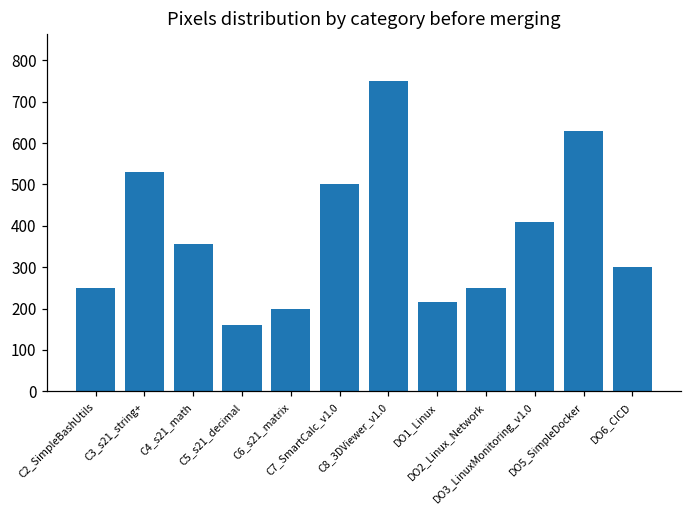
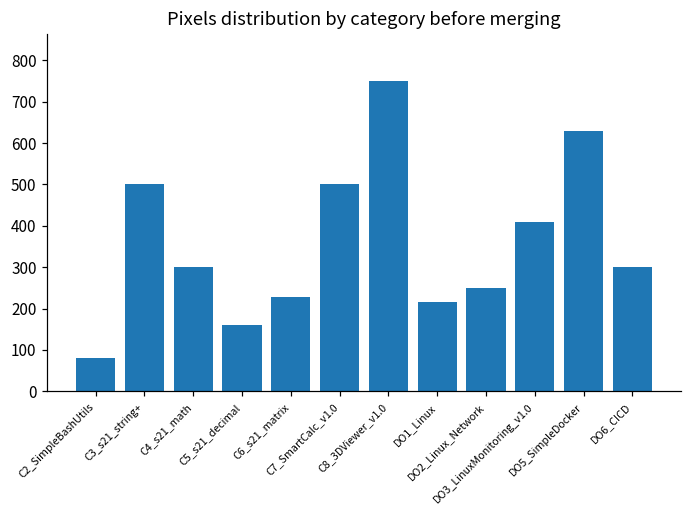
  {
-   "C2_SimpleBashUtils": 250,
-   "C3_s21_string+": 530,
-   "C4_s21_math": 360,
+   "C2_SimpleBashUtils": 80,
+   "C3_s21_string+": 500,
+   "C4_s21_math": 300,
    "C5_s21_decimal": 160,
-   "C6_s21_matrix": 200,
+   "C6_s21_matrix": 230,
    "C7_SmartCalc_v1.0": 500,
    "C8_3DViewer_v1.0": 750,
    "DO1_Linux": 220,
    "DO2_Linux_Network": 250,
    "DO3_LinuxMonitoring_v1.0": 410,
    "DO5_SimpleDocker": 630,
    "DO6_CICD": 300
  }
